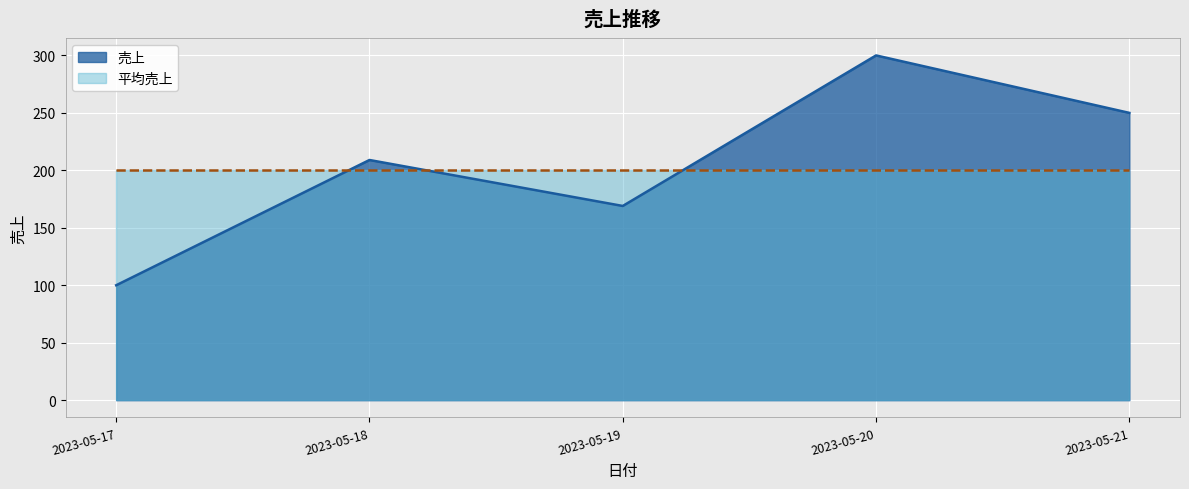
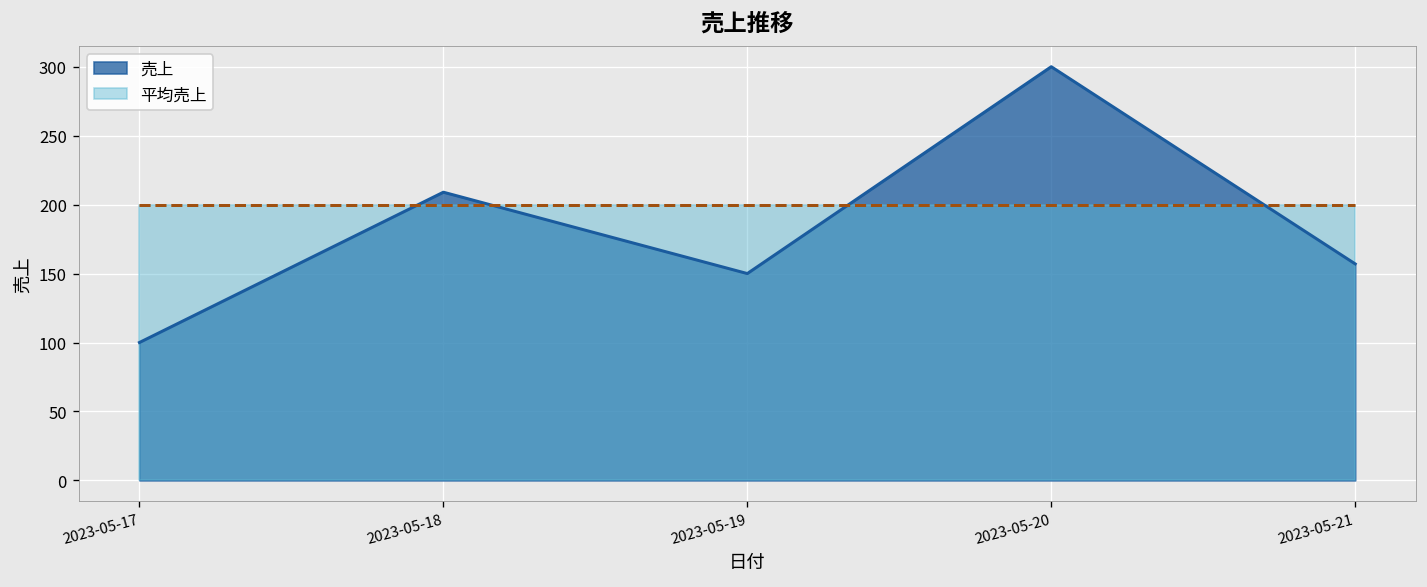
  {
    "売上": {
      "2023-05-17": 100,
      "2023-05-18": 209,
-     "2023-05-19": 169,
+     "2023-05-19": 150,
      "2023-05-20": 300,
-     "2023-05-21": 250
+     "2023-05-21": 157
    },
    "平均売上": {
      "2023-05-17": 200,
      "2023-05-18": 200,
      "2023-05-19": 200,
      "2023-05-20": 200,
      "2023-05-21": 200
    }
  }
